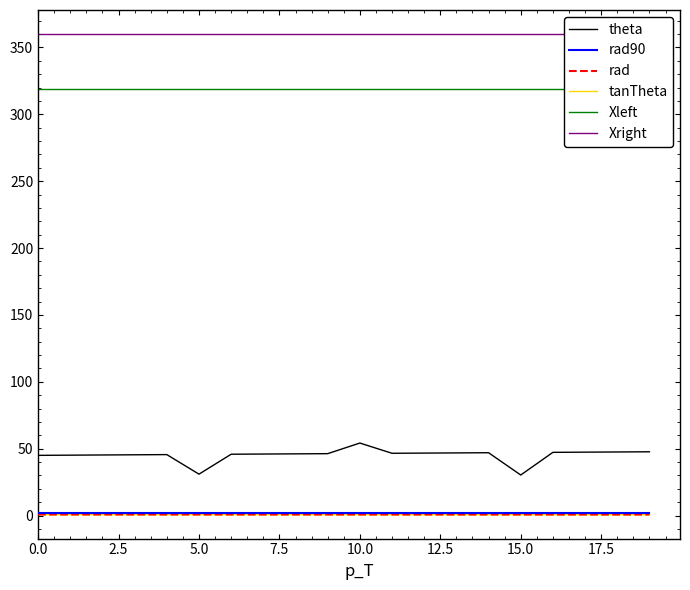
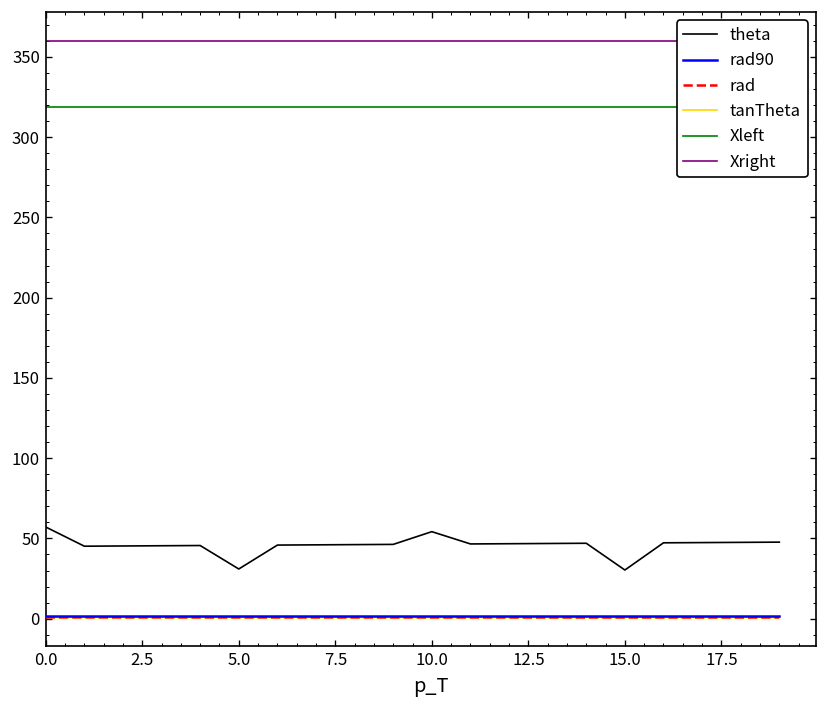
  {
    "theta": {
-     "0.0": 45,
+     "0.0": 57,
      "5.0": 31,
      "10.0": 54,
      "15.0": 30
    },
    "Xleft": {
      "0.0": 319,
      "5.0": 319,
      "10.0": 319,
      "15.0": 319
    },
    "Xright": {
      "0.0": 360,
      "5.0": 360,
      "10.0": 360,
      "15.0": 360
    }
  }
